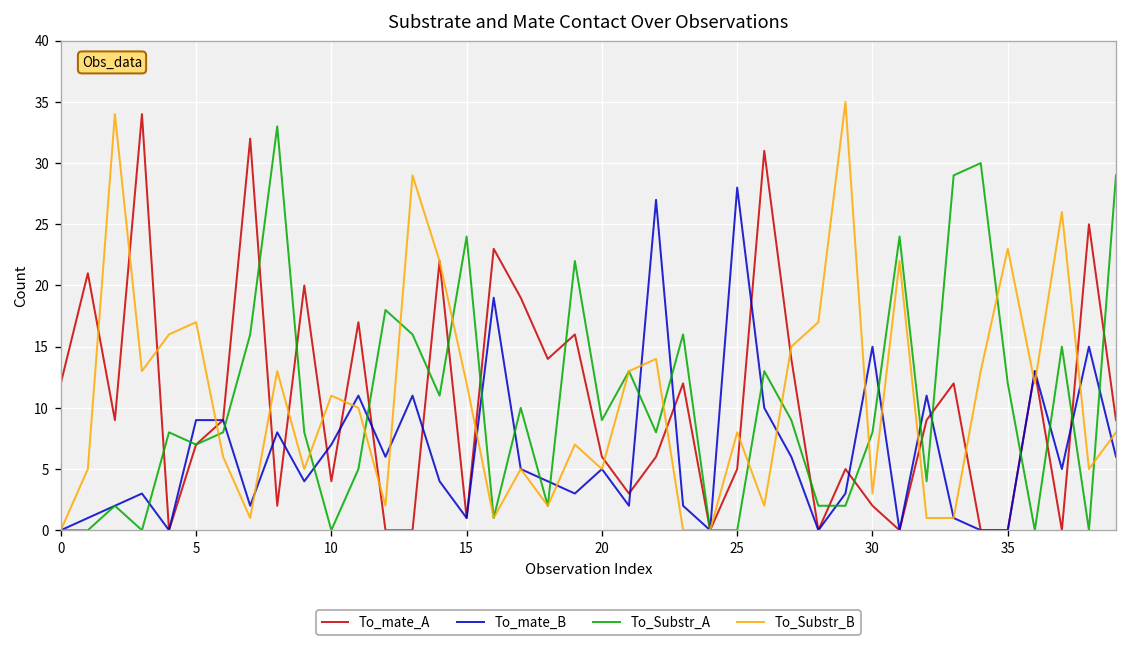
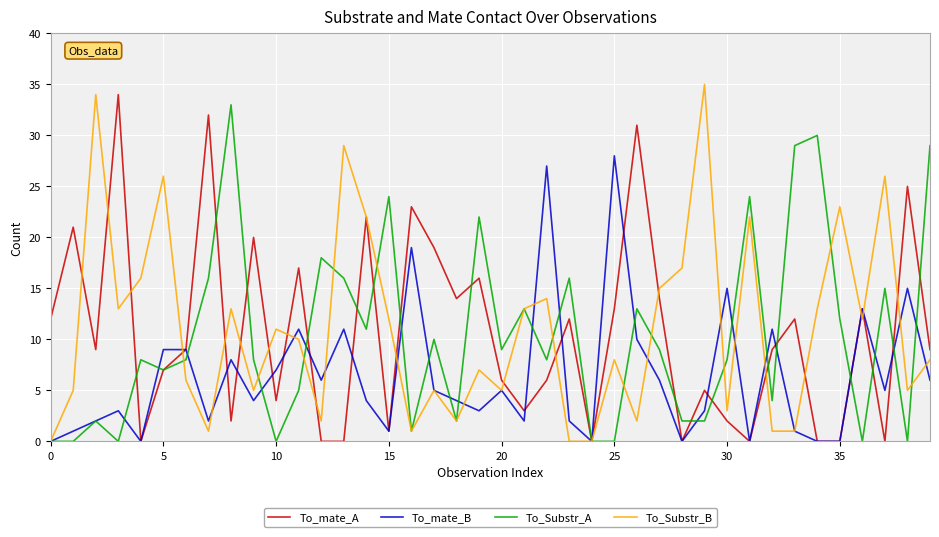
  {
    "To_mate_A": {
      "0": 12,
      "10": 4,
      "20": 6,
-     "25": 5,
+     "25": 13,
      "30": 2
    },
    "To_mate_B": {
      "5": 9,
      "10": 7,
      "25": 28,
      "30": 15
    },
    "To_Substr_A": {
      "10": 0,
      "15": 24,
      "20": 9,
      "25": 0,
      "30": 8,
      "35": 12
    },
    "To_Substr_B": {
-     "5": 17,
+     "5": 26,
      "10": 11,
      "15": 12,
      "25": 8,
      "30": 3,
      "35": 23
    }
  }
